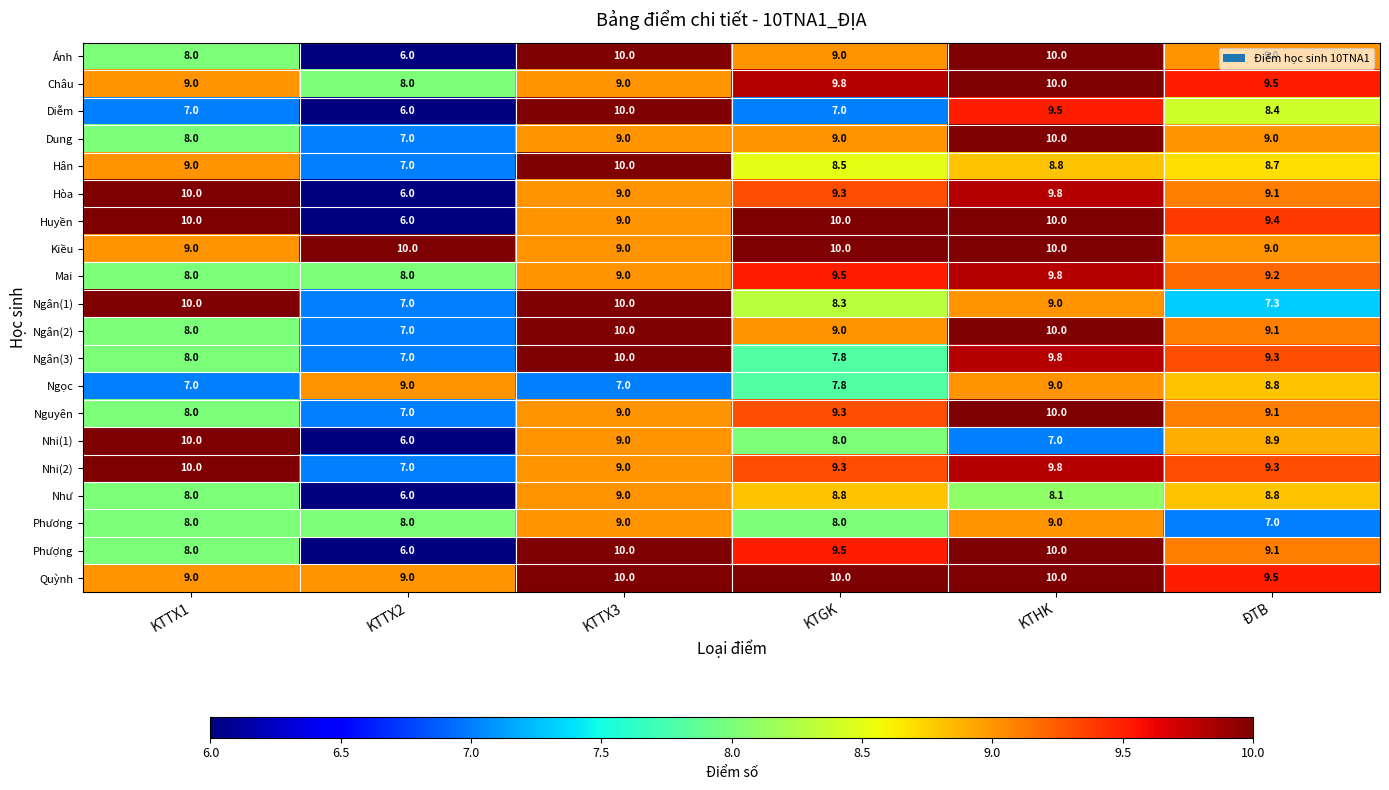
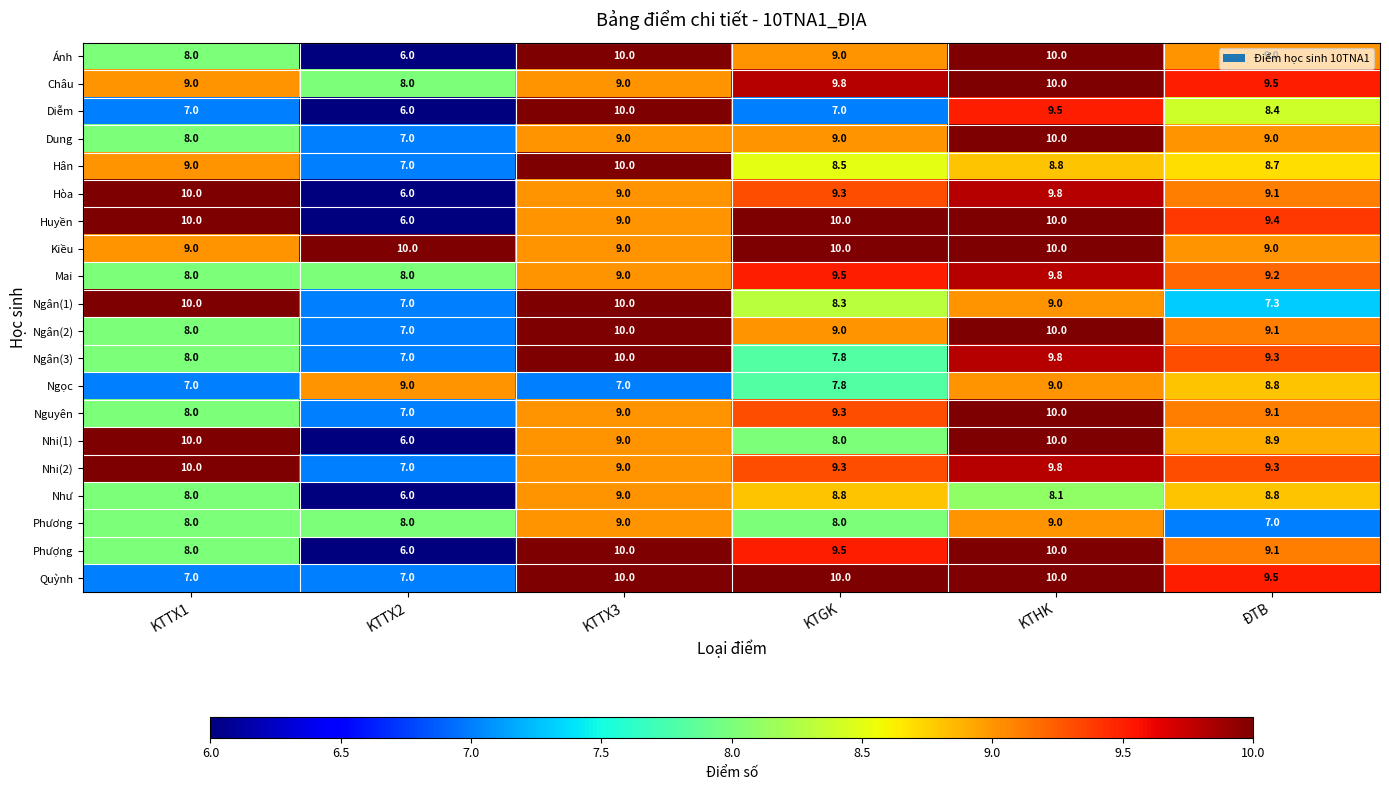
  {
    "Ánh": {
      "KTTX1": 8.0,
      "KTTX2": 6.0,
      "KTTX3": 10.0,
      "KTGK": 9.0,
      "KTHK": 10.0
    },
    "Châu": {
      "KTTX1": 9.0,
      "KTTX2": 8.0,
      "KTTX3": 9.0,
      "KTGK": 9.8,
      "KTHK": 10.0,
      "ĐTB": 9.5
    },
    "Diễm": {
      "KTTX1": 7.0,
      "KTTX2": 6.0,
      "KTTX3": 10.0,
      "KTGK": 7.0,
      "KTHK": 9.5,
      "ĐTB": 8.4
    },
    "Dung": {
      "KTTX1": 8.0,
      "KTTX2": 7.0,
      "KTTX3": 9.0,
      "KTGK": 9.0,
      "KTHK": 10.0,
      "ĐTB": 9.0
    },
    "Hân": {
      "KTTX1": 9.0,
      "KTTX2": 7.0,
      "KTTX3": 10.0,
      "KTGK": 8.5,
      "KTHK": 8.8,
      "ĐTB": 8.7
    },
    "Hòa": {
      "KTTX1": 10.0,
      "KTTX2": 6.0,
      "KTTX3": 9.0,
      "KTGK": 9.3,
      "KTHK": 9.8,
      "ĐTB": 9.1
    },
    "Huyền": {
      "KTTX1": 10.0,
      "KTTX2": 6.0,
      "KTTX3": 9.0,
      "KTGK": 10.0,
      "KTHK": 10.0,
      "ĐTB": 9.4
    },
    "Kiều": {
      "KTTX1": 9.0,
      "KTTX2": 10.0,
      "KTTX3": 9.0,
      "KTGK": 10.0,
      "KTHK": 10.0,
      "ĐTB": 9.0
    },
    "Mai": {
      "KTTX1": 8.0,
      "KTTX2": 8.0,
      "KTTX3": 9.0,
      "KTGK": 9.5,
      "KTHK": 9.8,
      "ĐTB": 9.2
    },
    "Ngân(1)": {
      "KTTX1": 10.0,
      "KTTX2": 7.0,
      "KTTX3": 10.0,
      "KTGK": 8.3,
      "KTHK": 9.0,
      "ĐTB": 7.3
    },
    "Ngân(2)": {
      "KTTX1": 8.0,
      "KTTX2": 7.0,
      "KTTX3": 10.0,
      "KTGK": 9.0,
      "KTHK": 10.0,
      "ĐTB": 9.1
    },
    "Ngân(3)": {
      "KTTX1": 8.0,
      "KTTX2": 7.0,
      "KTTX3": 10.0,
      "KTGK": 7.8,
      "KTHK": 9.8,
      "ĐTB": 9.3
    },
    "Ngọc": {
      "KTTX1": 7.0,
      "KTTX2": 9.0,
      "KTTX3": 7.0,
      "KTGK": 7.8,
      "KTHK": 9.0,
      "ĐTB": 8.8
    },
    "Nguyên": {
      "KTTX1": 8.0,
      "KTTX2": 7.0,
      "KTTX3": 9.0,
      "KTGK": 9.3,
      "KTHK": 10.0,
      "ĐTB": 9.1
    },
    "Nhi(1)": {
      "KTTX1": 10.0,
      "KTTX2": 6.0,
      "KTTX3": 9.0,
      "KTGK": 8.0,
-     "KTHK": 7.0,
+     "KTHK": 10.0,
      "ĐTB": 8.9
    },
    "Nhi(2)": {
      "KTTX1": 10.0,
      "KTTX2": 7.0,
      "KTTX3": 9.0,
      "KTGK": 9.3,
      "KTHK": 9.8,
      "ĐTB": 9.3
    },
    "Như": {
      "KTTX1": 8.0,
      "KTTX2": 6.0,
      "KTTX3": 9.0,
      "KTGK": 8.8,
      "KTHK": 8.1,
      "ĐTB": 8.8
    },
    "Phương": {
      "KTTX1": 8.0,
      "KTTX2": 8.0,
      "KTTX3": 9.0,
      "KTGK": 8.0,
      "KTHK": 9.0,
      "ĐTB": 7.0
    },
    "Phượng": {
      "KTTX1": 8.0,
      "KTTX2": 6.0,
      "KTTX3": 10.0,
      "KTGK": 9.5,
      "KTHK": 10.0,
      "ĐTB": 9.1
    },
    "Quỳnh": {
-     "KTTX1": 9.0,
-     "KTTX2": 9.0,
+     "KTTX1": 7.0,
+     "KTTX2": 7.0,
      "KTTX3": 10.0,
      "KTGK": 10.0,
      "KTHK": 10.0,
      "ĐTB": 9.5
    }
  }
